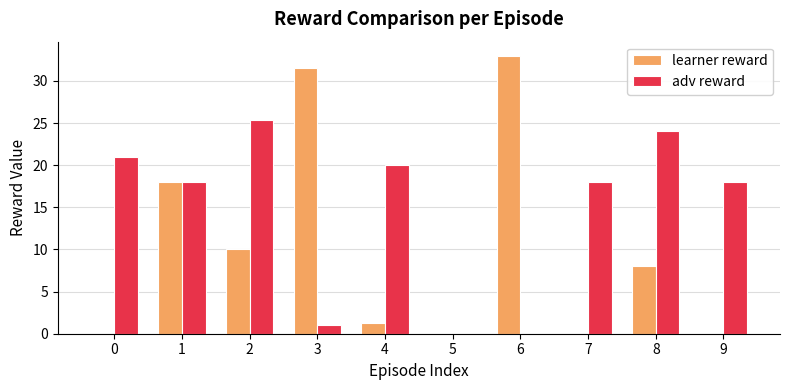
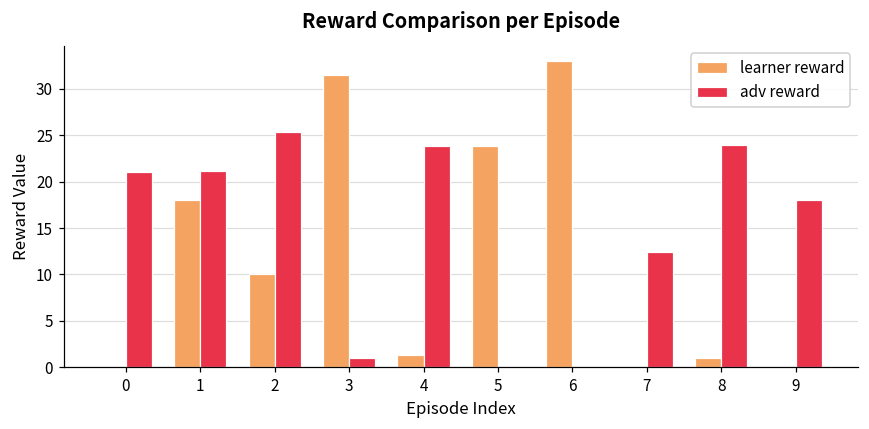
  {
    "learner reward": {
      "0": 0,
      "1": 18,
      "2": 10,
      "3": 32,
      "4": 1,
-     "5": 0,
+     "5": 24,
      "6": 33,
      "7": 0,
-     "8": 8,
+     "8": 1,
      "9": 0
    },
    "adv reward": {
      "0": 21,
-     "1": 18,
+     "1": 21,
      "2": 25,
      "3": 1,
-     "4": 20,
+     "4": 24,
      "5": 0,
      "6": 0,
-     "7": 18,
+     "7": 12,
      "8": 24,
      "9": 18
    }
  }
